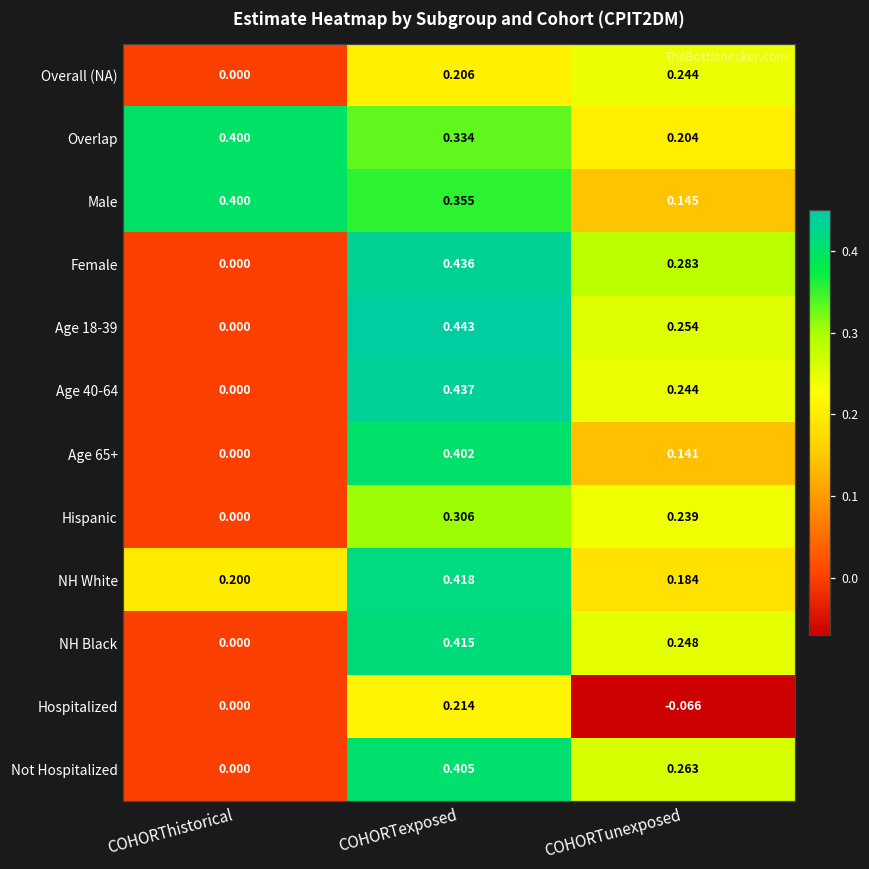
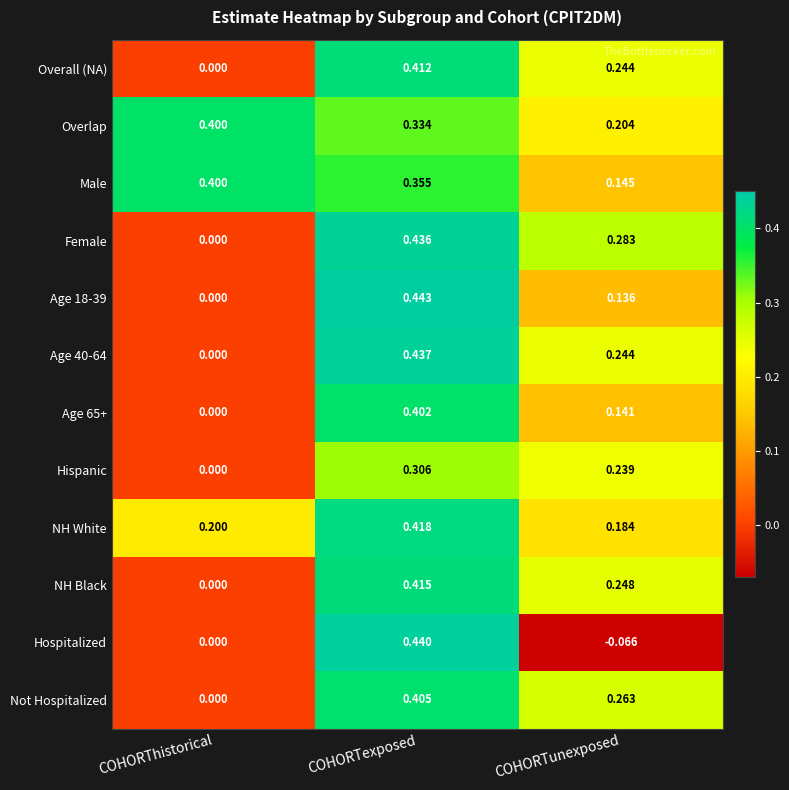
  {
    "Overall (NA)": {
      "COHORThistorical": 0.000,
-     "COHORTexposed": 0.206
+     "COHORTexposed": 0.412
    },
    "Overlap": {
      "COHORThistorical": 0.400,
      "COHORTexposed": 0.334,
      "COHORTunexposed": 0.204
    },
    "Male": {
      "COHORThistorical": 0.400,
      "COHORTexposed": 0.355,
      "COHORTunexposed": 0.145
    },
    "Female": {
      "COHORThistorical": 0.000,
      "COHORTexposed": 0.436,
      "COHORTunexposed": 0.283
    },
    "Age 18-39": {
      "COHORThistorical": 0.000,
      "COHORTexposed": 0.443,
-     "COHORTunexposed": 0.254
+     "COHORTunexposed": 0.136
    },
    "Age 40-64": {
      "COHORThistorical": 0.000,
      "COHORTexposed": 0.437,
      "COHORTunexposed": 0.244
    },
    "Age 65+": {
      "COHORThistorical": 0.000,
      "COHORTexposed": 0.402,
      "COHORTunexposed": 0.141
    },
    "Hispanic": {
      "COHORThistorical": 0.000,
      "COHORTexposed": 0.306,
      "COHORTunexposed": 0.239
    },
    "NH White": {
      "COHORThistorical": 0.200,
      "COHORTexposed": 0.418,
      "COHORTunexposed": 0.184
    },
    "NH Black": {
      "COHORThistorical": 0.000,
      "COHORTexposed": 0.415,
      "COHORTunexposed": 0.248
    },
    "Hospitalized": {
      "COHORThistorical": 0.000,
-     "COHORTexposed": 0.214,
+     "COHORTexposed": 0.440,
      "COHORTunexposed": -0.066
    },
    "Not Hospitalized": {
      "COHORThistorical": 0.000,
      "COHORTexposed": 0.405,
      "COHORTunexposed": 0.263
    }
  }
